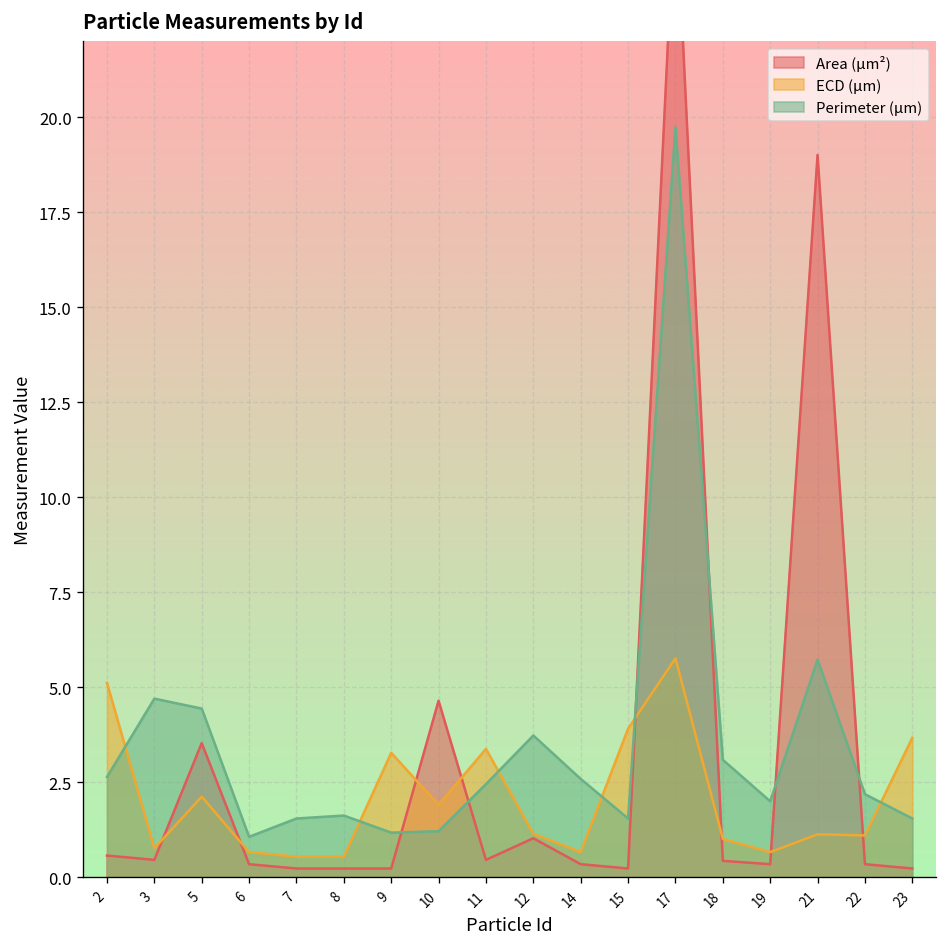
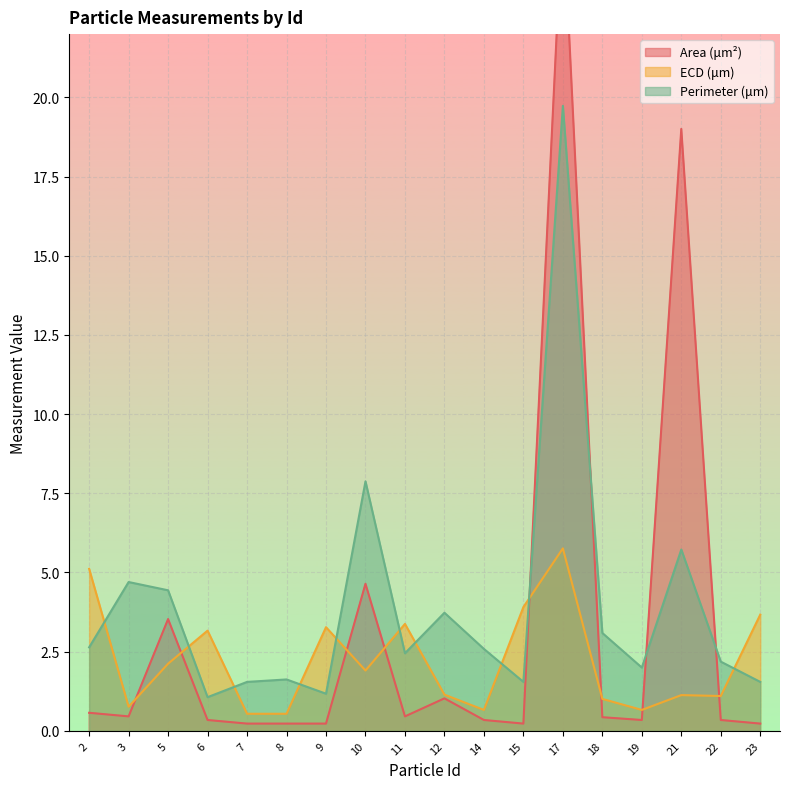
  {
    "Area (μm²)": {
      "2": 0.6,
      "3": 0.5,
      "5": 3.5,
      "6": 0.3,
      "7": 0.2,
      "8": 0.2,
      "9": 0.2,
      "10": 4.6,
      "11": 0.5,
      "12": 1.0,
      "14": 0.3,
      "15": 0.2,
      "18": 0.4,
      "19": 0.3,
      "21": 19.0,
      "22": 0.3,
      "23": 0.2
    },
    "ECD (μm)": {
      "2": 5.1,
      "3": 0.8,
      "5": 2.1,
-     "6": 0.7,
+     "6": 3.2,
      "7": 0.5,
      "8": 0.5,
      "9": 3.3,
      "10": 1.9,
      "11": 3.4,
      "12": 1.1,
      "14": 0.7,
      "15": 3.9,
      "17": 5.8,
      "18": 1.0,
      "19": 0.7,
      "21": 1.1,
      "22": 1.1,
      "23": 3.7
    },
    "Perimeter (μm)": {
      "2": 2.6,
      "3": 4.7,
      "5": 4.4,
      "6": 1.1,
      "7": 1.5,
      "8": 1.6,
      "9": 1.2,
-     "10": 1.2,
+     "10": 7.9,
      "11": 2.4,
      "12": 3.7,
      "14": 2.6,
      "15": 1.5,
      "17": 19.7,
      "18": 3.1,
      "19": 2.0,
      "21": 5.7,
      "22": 2.2,
      "23": 1.5
    }
  }
